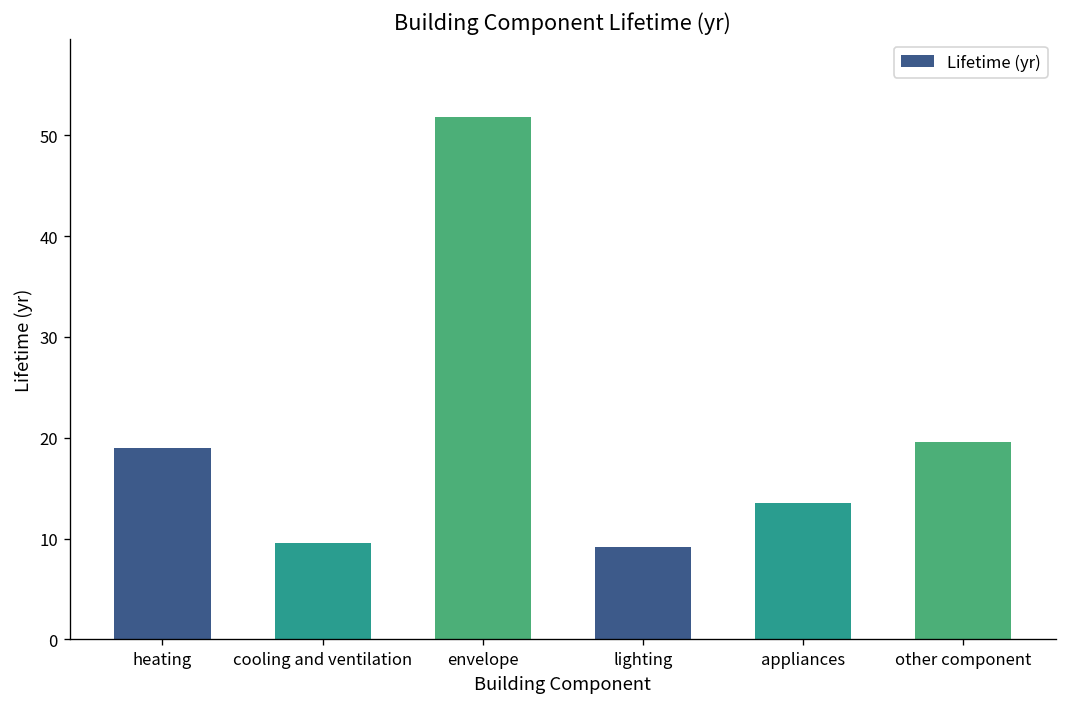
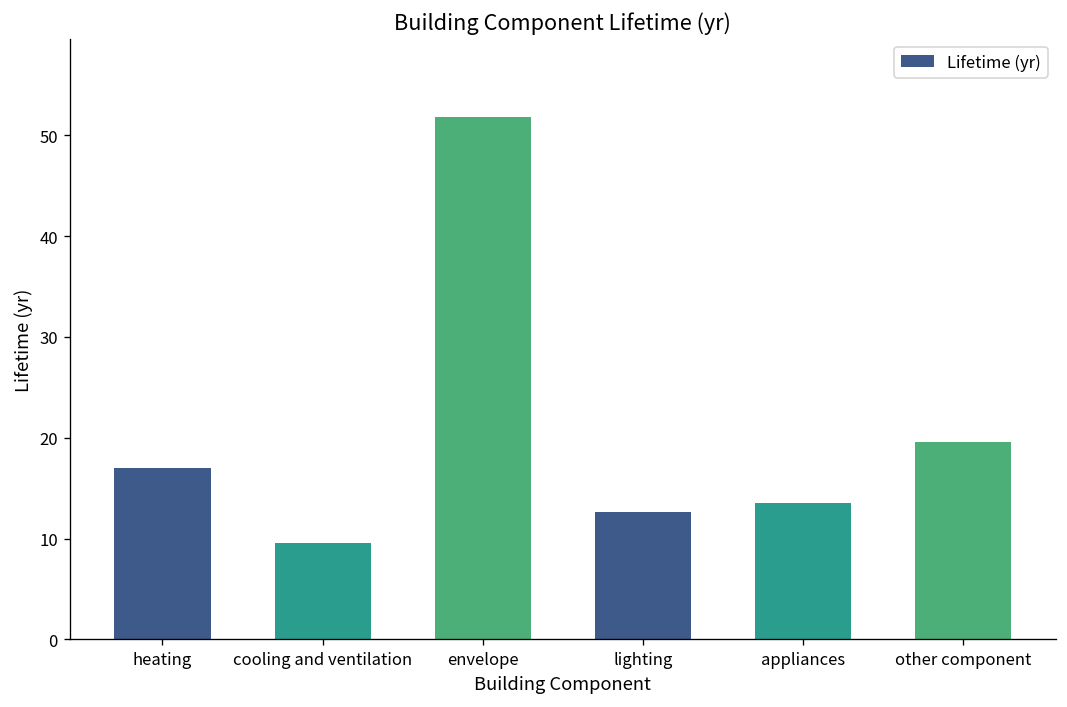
  {
-   "heating": 19,
+   "heating": 17,
    "cooling and ventilation": 10,
    "envelope": 52,
-   "lighting": 9,
+   "lighting": 13,
    "appliances": 14,
    "other component": 20
  }
